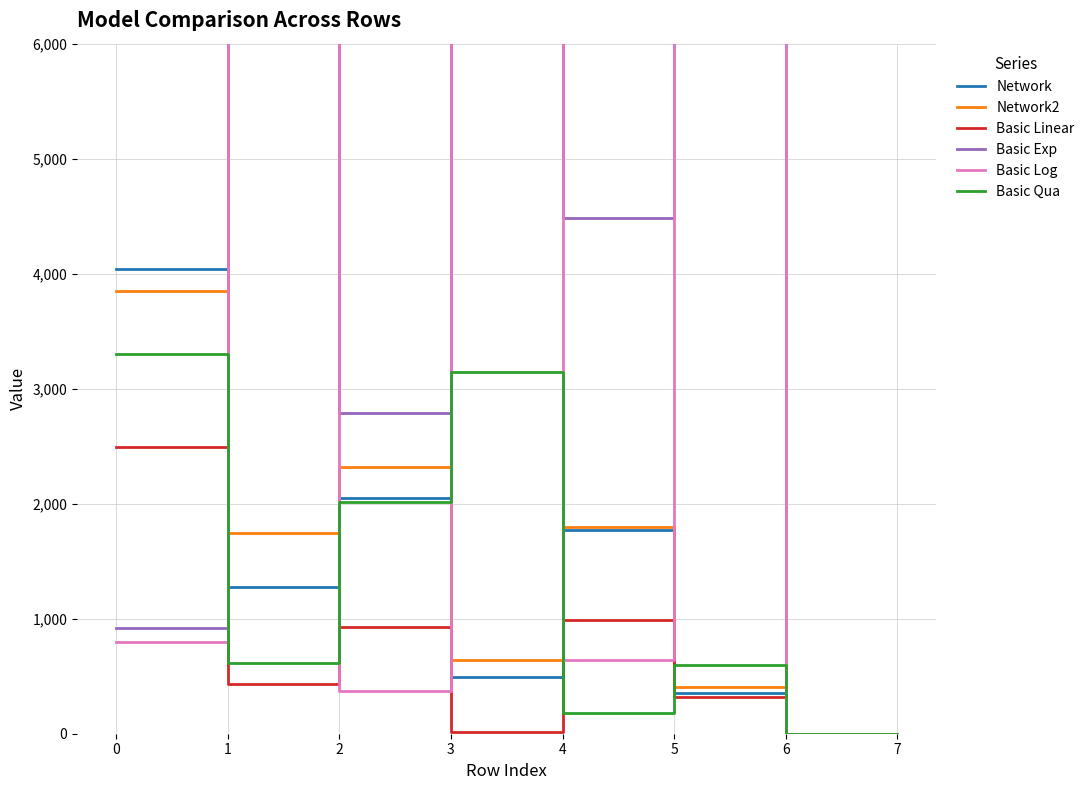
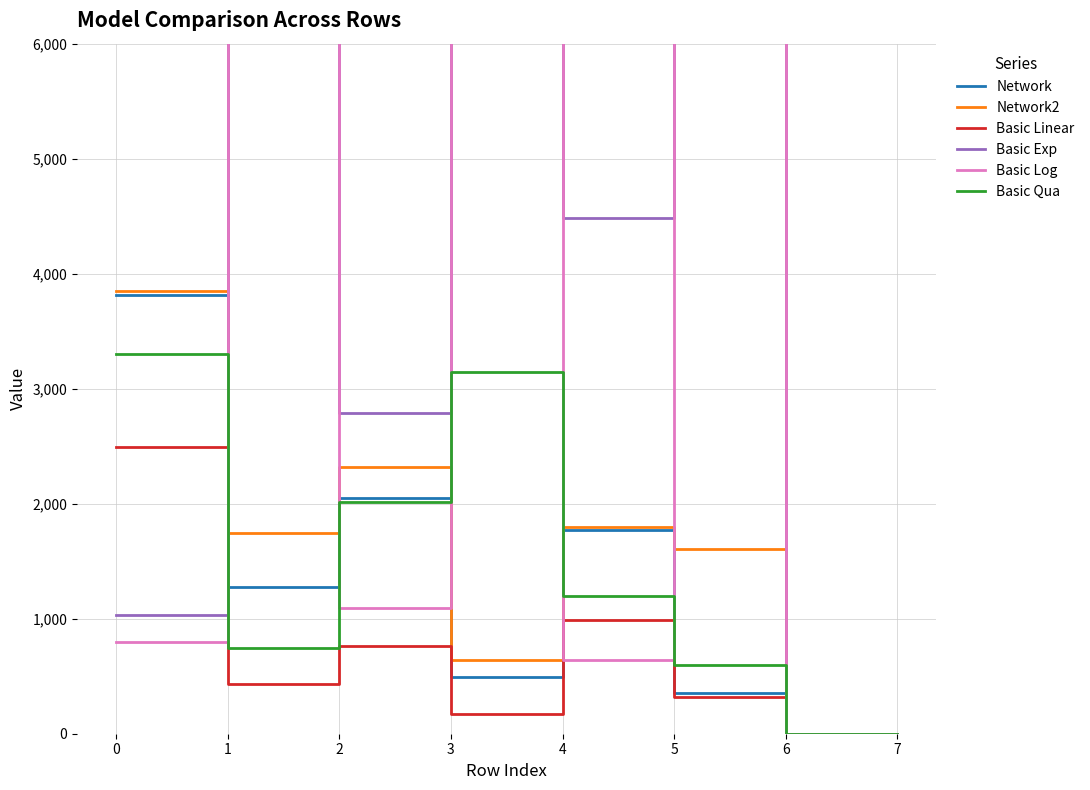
  {
    "Network": {
-     "0": "4,040",
+     "0": "3,810",
      "1": "1,280",
      "2": "2,050",
      "3": "490",
      "5": "350"
    },
    "Network2": {
      "0": "3,850",
      "1": "1,740",
      "2": "2,320",
      "3": "640",
-     "5": "410"
+     "5": "1,600"
    },
    "Basic Linear": {
      "0": "2,500",
      "1": "430",
-     "2": "930",
-     "3": "20",
+     "2": "770",
+     "3": "170",
      "4": "990",
      "5": "320"
    },
    "Basic Exp": {
-     "0": "920",
+     "0": "1,030",
      "2": "2,790",
      "4": "4,480"
    },
    "Basic Log": {
      "0": "790",
-     "2": "370",
+     "2": "1,090",
      "4": "640"
    },
    "Basic Qua": {
      "0": "3,300",
-     "1": "610",
+     "1": "750",
      "2": "2,020",
      "3": "3,140",
-     "4": "180",
+     "4": "1,200",
      "5": "600"
    }
  }
